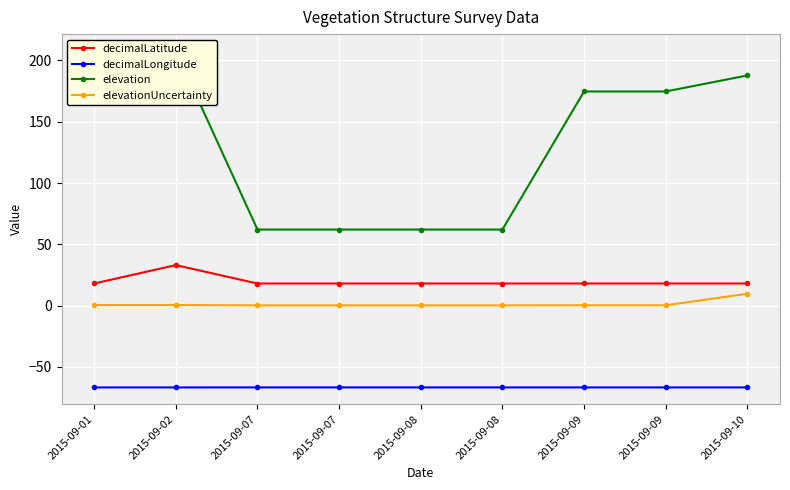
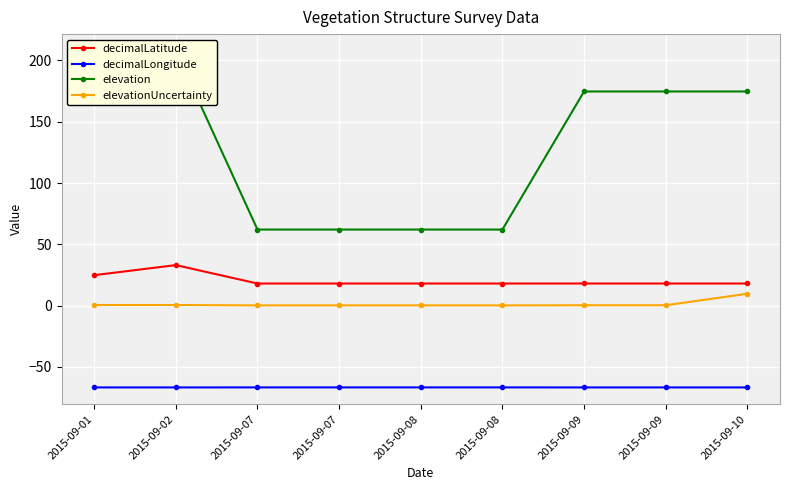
  {
    "decimalLatitude": {
-     "2015-09-01": 18,
+     "2015-09-01": 25,
      "2015-09-02": 33,
      "2015-09-10": 18
    },
    "decimalLongitude": {
      "2015-09-01": -67,
      "2015-09-02": -67,
      "2015-09-10": -67
    },
    "elevation": {
-     "2015-09-10": 188
+     "2015-09-10": 175
    },
    "elevationUncertainty": {
      "2015-09-01": 0,
      "2015-09-02": 0,
      "2015-09-10": 10
    }
  }
